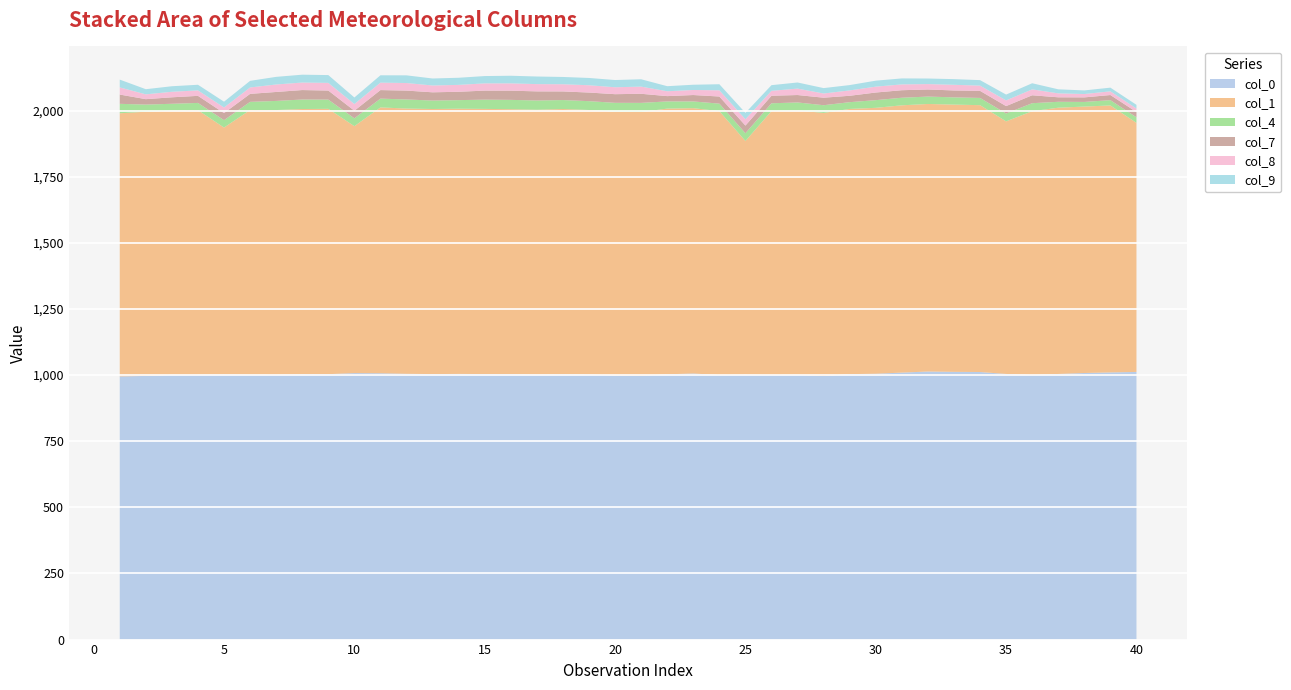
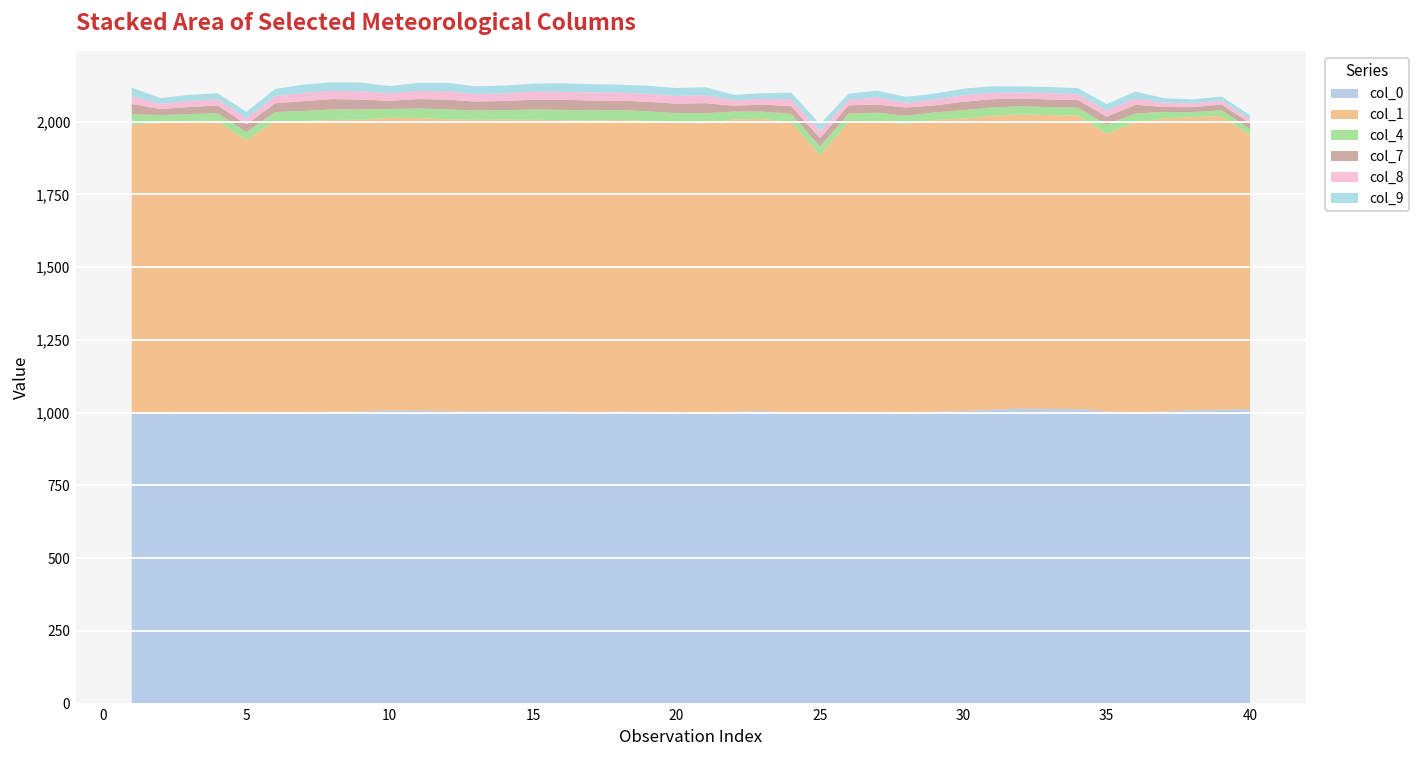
  {
    "col_1": {
      "5": "930",
-     "10": "930",
+     "10": "1,010",
      "15": "1,000",
      "20": "1,000",
      "25": "880",
      "30": "1,010",
      "35": "960",
      "40": "940"
    },
    "col_4": {
      "5": "30",
      "10": "30",
      "15": "30",
      "20": "30",
      "25": "30",
      "30": "30",
      "35": "30",
      "40": "20"
    },
    "col_7": {
      "5": "30",
      "10": "30",
      "15": "30",
      "20": "30",
      "25": "30",
      "30": "30",
      "35": "30",
      "40": "20"
    },
    "col_8": {
      "5": "20",
      "10": "30",
      "15": "30",
      "20": "30",
      "25": "20",
      "30": "20",
      "35": "20",
      "40": "10"
    }
  }
